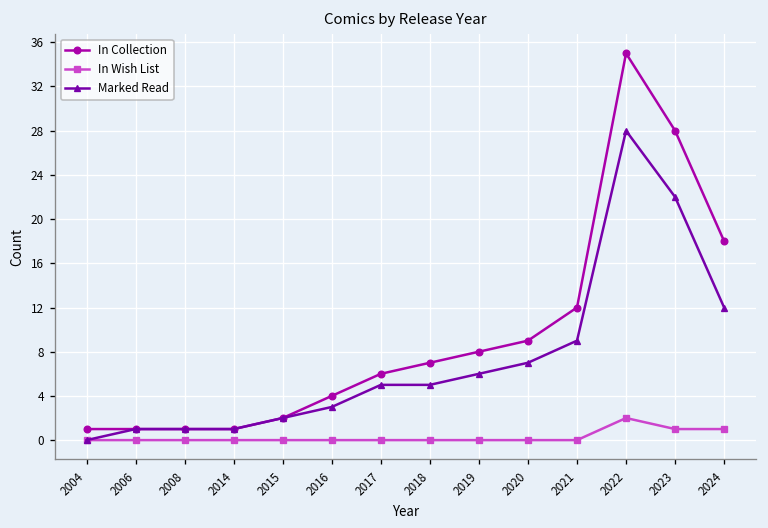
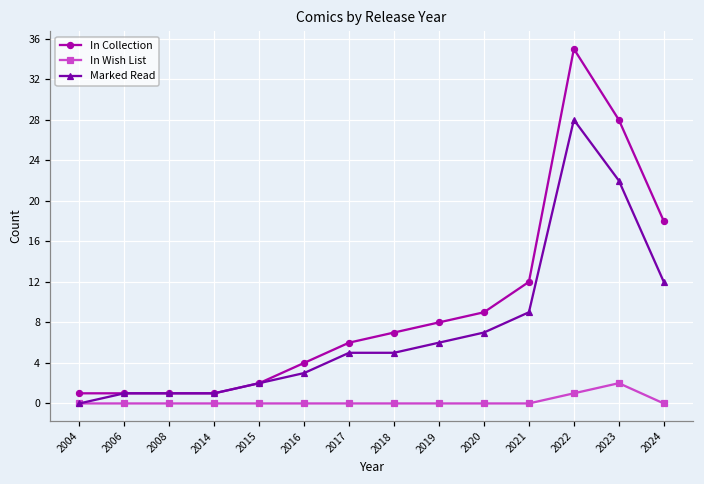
  {
    "In Wish List": {
      "2006": 0,
      "2008": 0,
      "2014": 0,
      "2015": 0,
      "2016": 0,
      "2017": 0,
      "2018": 0,
      "2019": 0,
      "2020": 0,
      "2021": 0,
-     "2022": 2,
-     "2023": 1,
-     "2024": 1
+     "2022": 1,
+     "2023": 2,
+     "2024": 0
    }
  }
